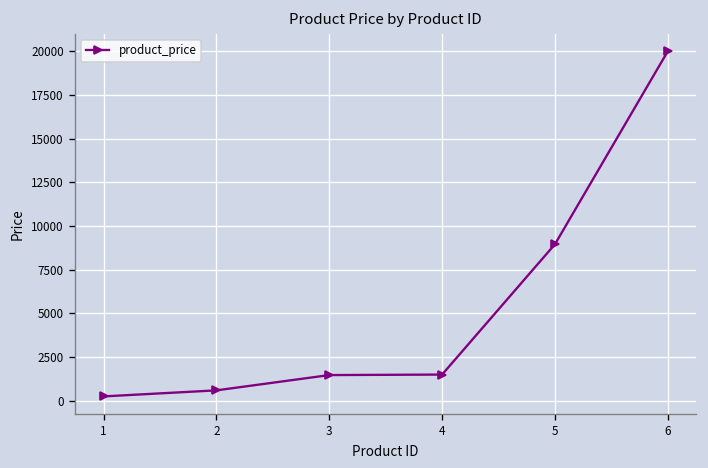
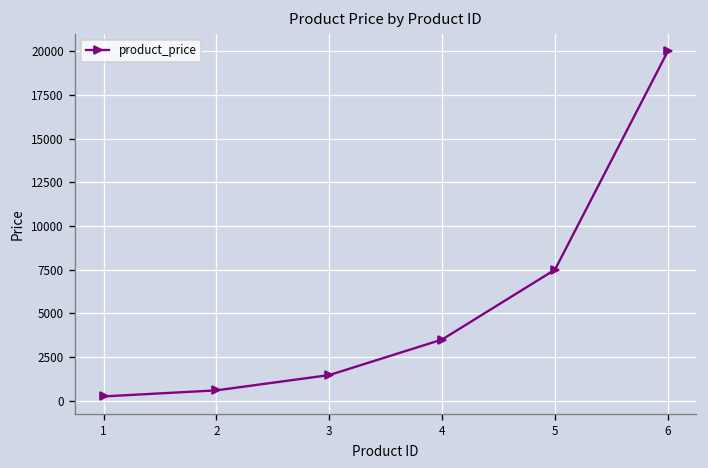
  {
    "1": 300,
    "2": 600,
    "3": 1500,
-   "4": 1500,
-   "5": 9000,
+   "4": 3500,
+   "5": 7500,
    "6": 20000
  }
